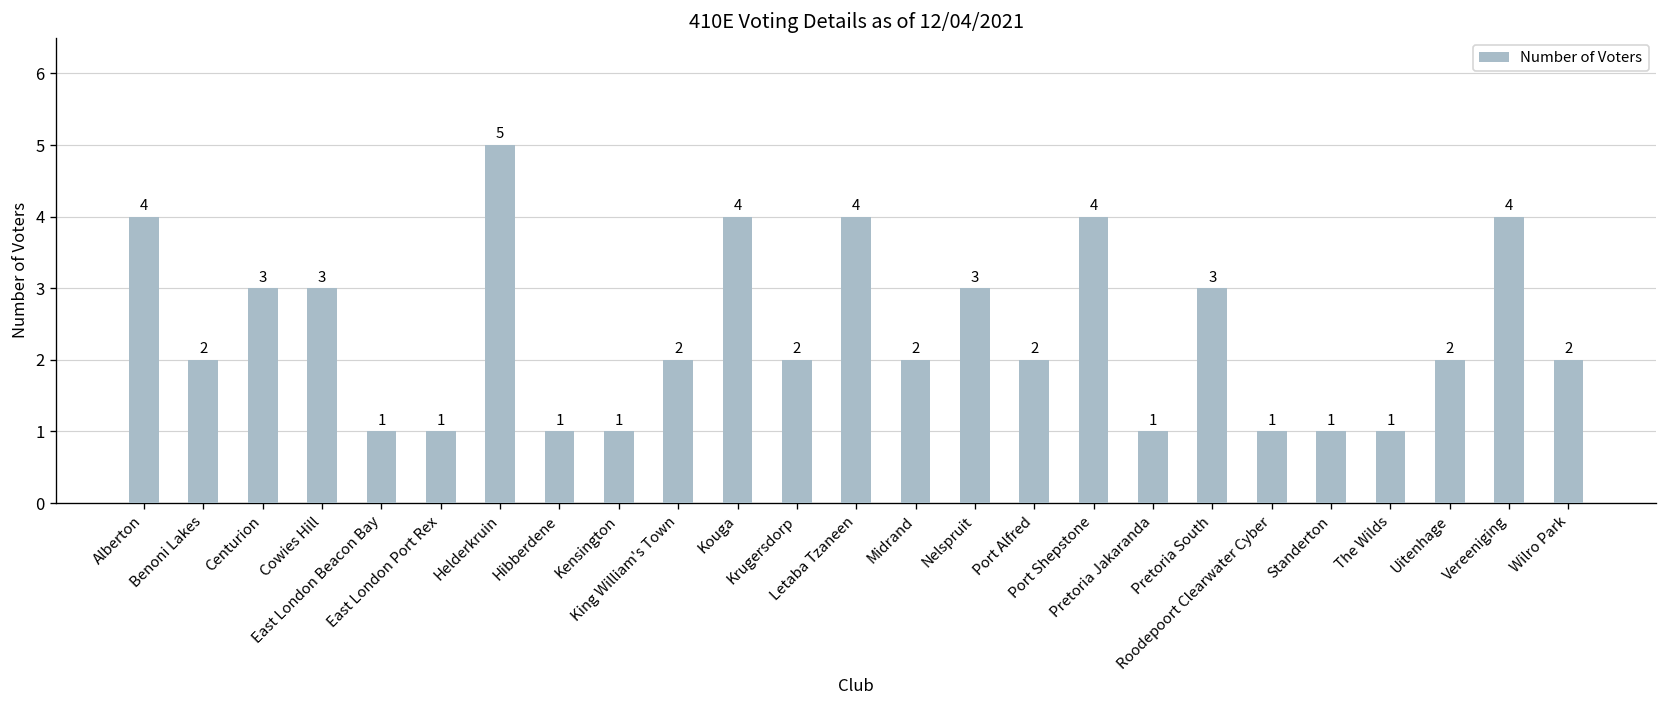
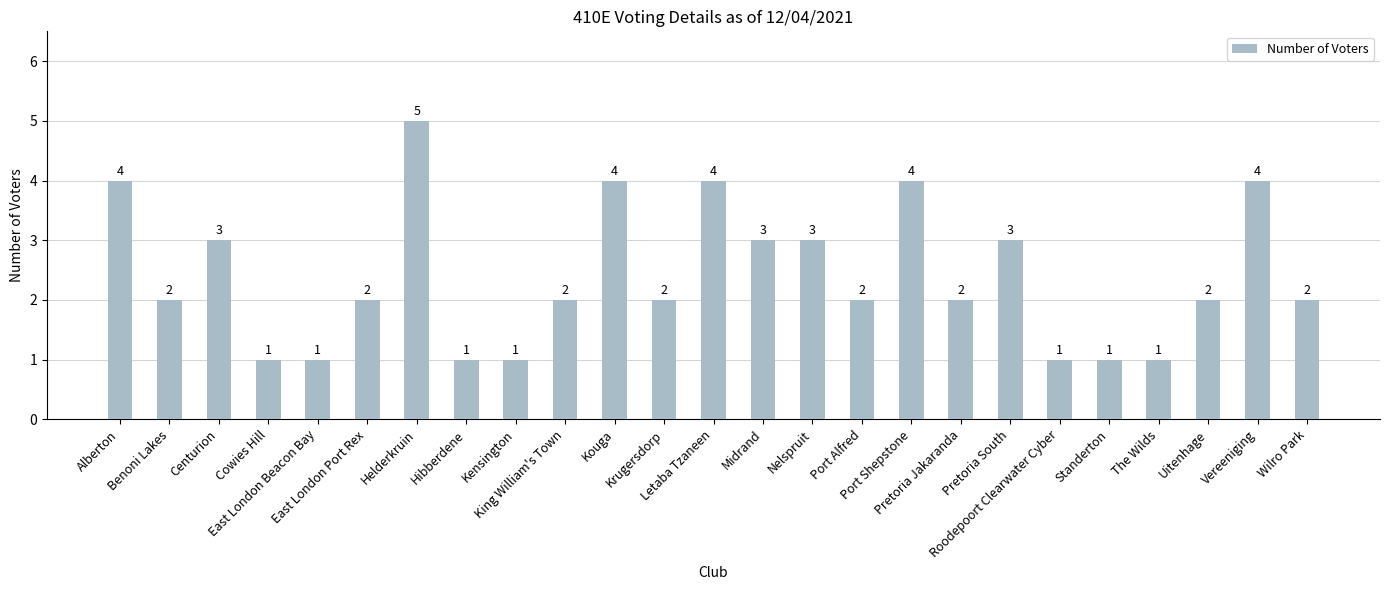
  {
    "Alberton": 4,
    "Benoni Lakes": 2,
    "Centurion": 3,
-   "Cowies Hill": 3,
+   "Cowies Hill": 1,
    "East London Beacon Bay": 1,
-   "East London Port Rex": 1,
+   "East London Port Rex": 2,
    "Helderkruin": 5,
    "Hibberdene": 1,
    "Kensington": 1,
    "King William's Town": 2,
    "Kouga": 4,
    "Krugersdorp": 2,
    "Letaba Tzaneen": 4,
-   "Midrand": 2,
+   "Midrand": 3,
    "Nelspruit": 3,
    "Port Alfred": 2,
    "Port Shepstone": 4,
-   "Pretoria Jakaranda": 1,
+   "Pretoria Jakaranda": 2,
    "Pretoria South": 3,
    "Roodepoort Clearwater Cyber": 1,
    "Standerton": 1,
    "The Wilds": 1,
    "Uitenhage": 2,
    "Vereeniging": 4,
    "Wilro Park": 2
  }
